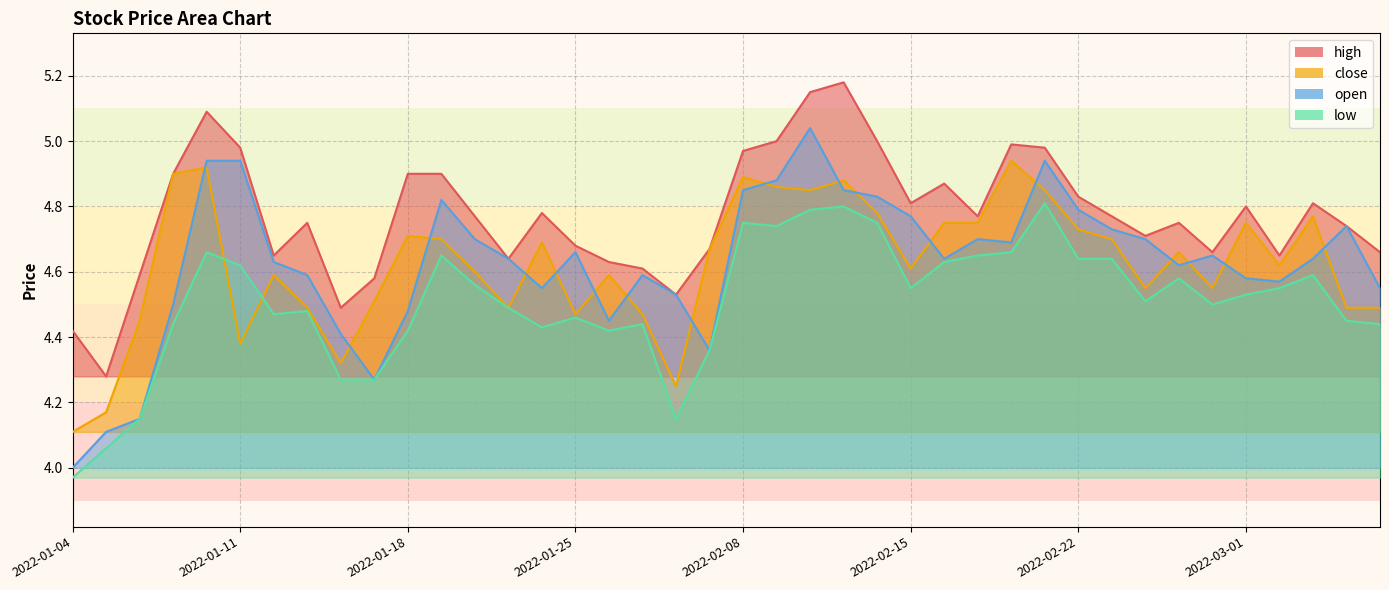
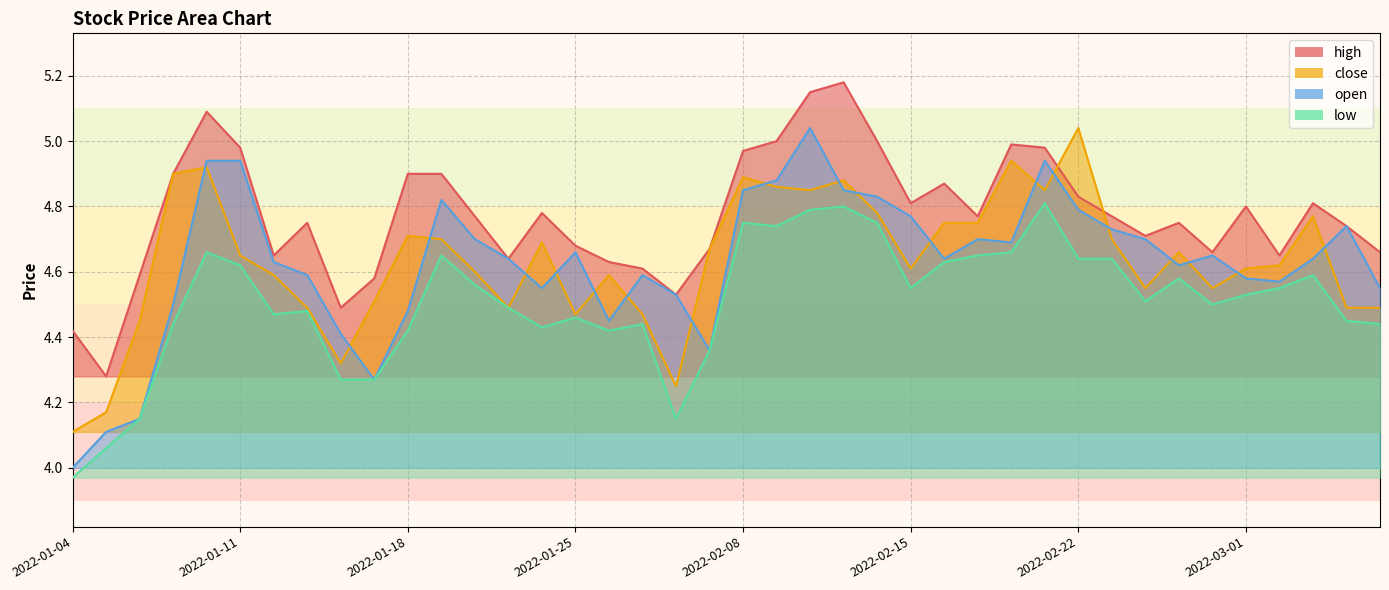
  {
    "high": {
      "2022-01-04": 4.42,
      "2022-01-11": 4.98,
      "2022-01-18": 4.90,
      "2022-01-25": 4.68,
      "2022-02-08": 4.97,
      "2022-02-15": 4.81,
      "2022-02-22": 4.83,
      "2022-03-01": 4.80
    },
    "close": {
      "2022-01-04": 4.11,
-     "2022-01-11": 4.38,
+     "2022-01-11": 4.65,
      "2022-01-18": 4.71,
      "2022-01-25": 4.47,
      "2022-02-08": 4.89,
      "2022-02-15": 4.61,
-     "2022-02-22": 4.73,
-     "2022-03-01": 4.75
+     "2022-02-22": 5.04,
+     "2022-03-01": 4.61
    },
    "open": {
      "2022-01-04": 4.00,
      "2022-01-11": 4.94,
      "2022-01-18": 4.48,
      "2022-01-25": 4.66,
      "2022-02-08": 4.85,
      "2022-02-15": 4.77,
      "2022-02-22": 4.79,
      "2022-03-01": 4.58
    },
    "low": {
      "2022-01-04": 3.97,
      "2022-01-11": 4.62,
      "2022-01-18": 4.42,
      "2022-01-25": 4.46,
      "2022-02-08": 4.75,
      "2022-02-15": 4.55,
      "2022-02-22": 4.64,
      "2022-03-01": 4.53
    }
  }
